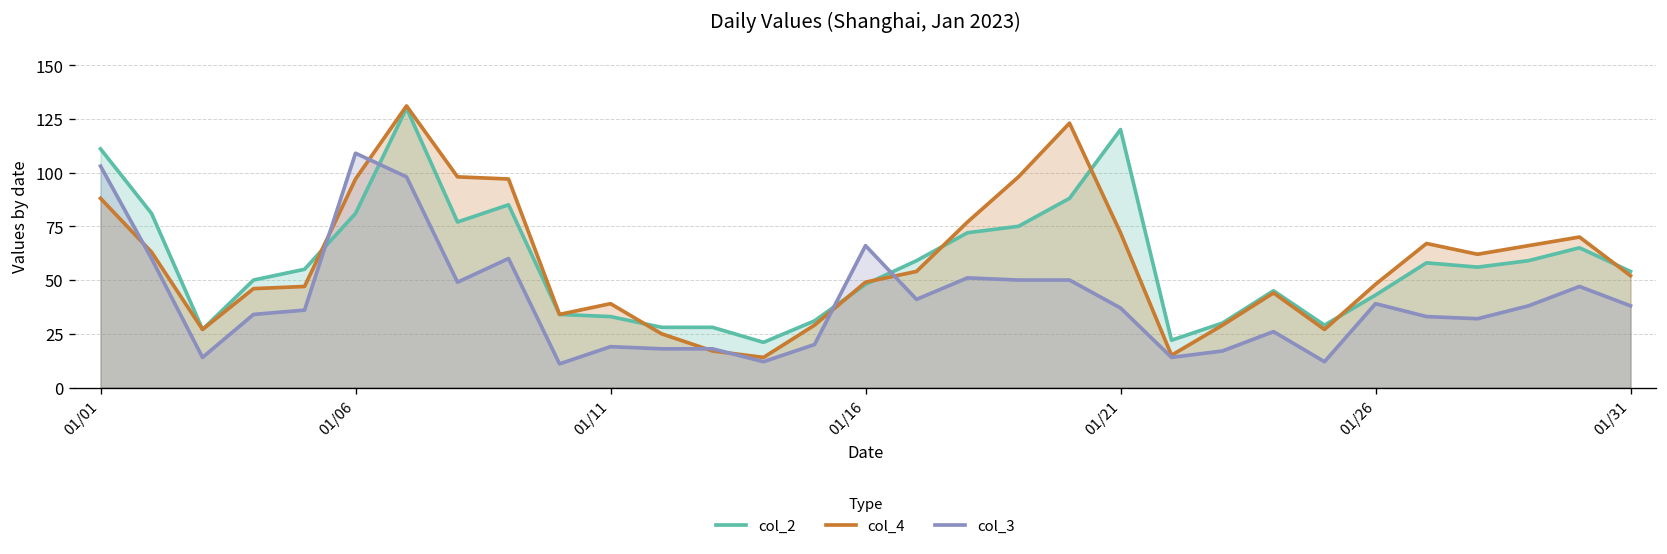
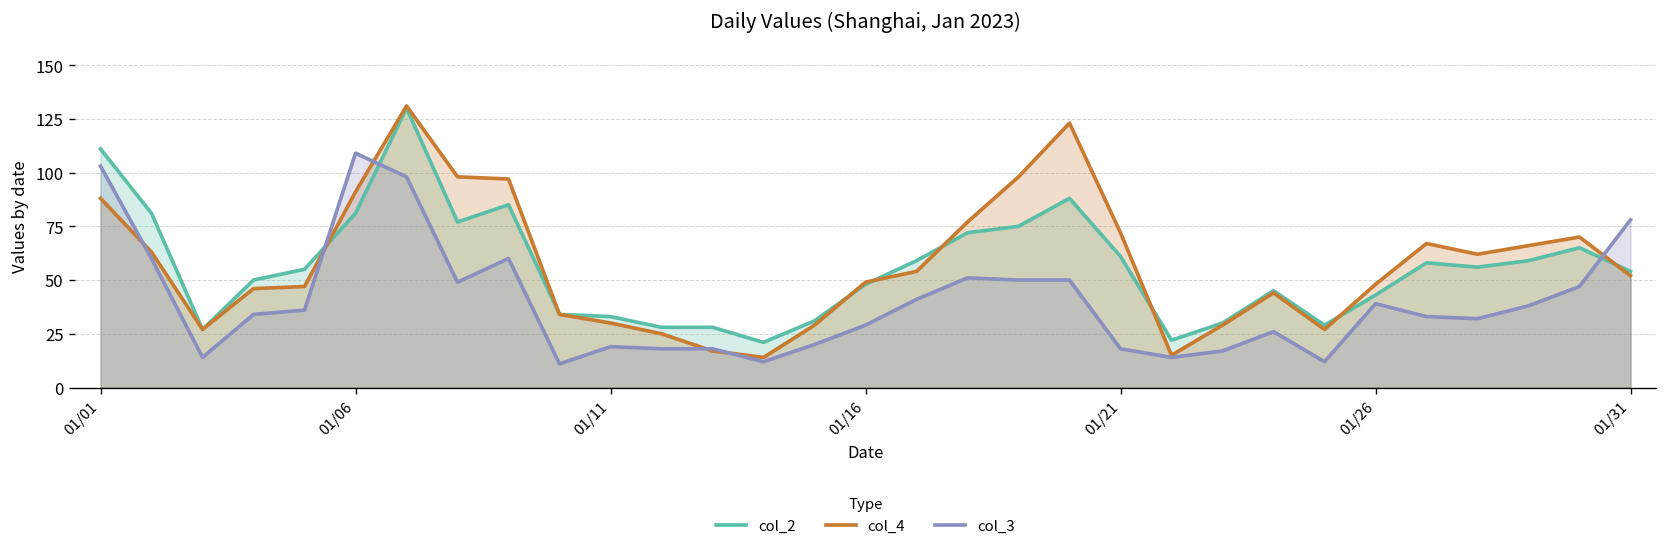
  {
    "col_2": {
      "01/01": 111,
      "01/06": 81,
      "01/11": 33,
-     "01/21": 120,
+     "01/21": 61,
      "01/26": 43,
      "01/31": 54
    },
    "col_4": {
      "01/01": 88,
-     "01/06": 97,
-     "01/11": 39,
+     "01/06": 91,
+     "01/11": 30,
      "01/21": 72,
      "01/26": 48,
      "01/31": 52
    },
    "col_3": {
      "01/01": 103,
      "01/06": 109,
      "01/11": 19,
-     "01/16": 66,
-     "01/21": 37,
+     "01/16": 29,
+     "01/21": 18,
      "01/26": 39,
-     "01/31": 38
+     "01/31": 78
    }
  }
